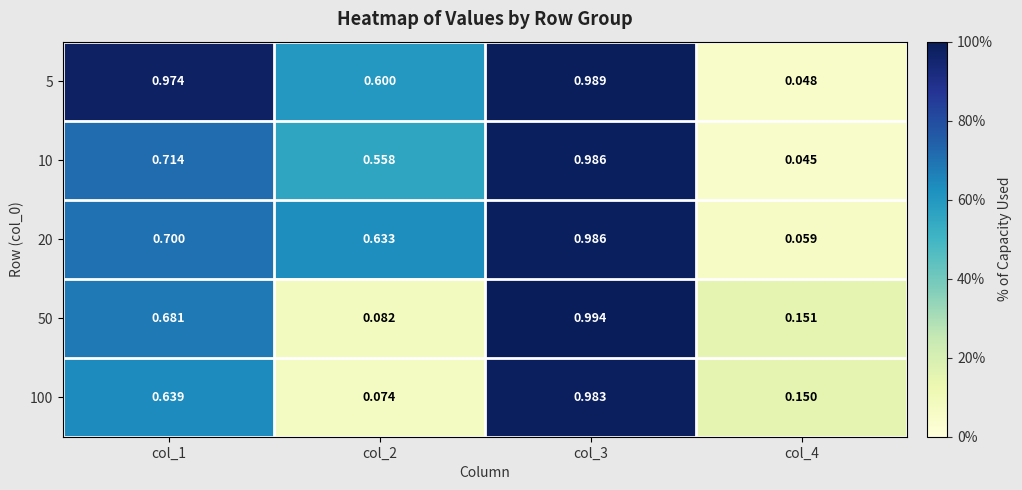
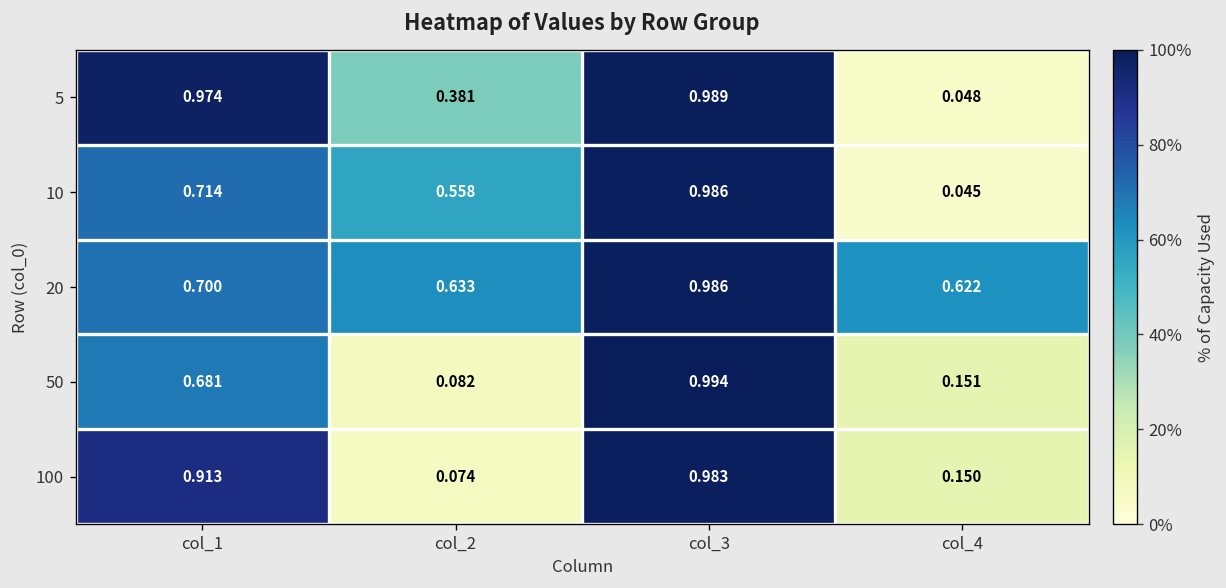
  {
    "5": {
      "col_1": 0.974,
-     "col_2": 0.600,
+     "col_2": 0.381,
      "col_3": 0.989,
      "col_4": 0.048
    },
    "10": {
      "col_1": 0.714,
      "col_2": 0.558,
      "col_3": 0.986,
      "col_4": 0.045
    },
    "20": {
      "col_1": 0.700,
      "col_2": 0.633,
      "col_3": 0.986,
-     "col_4": 0.059
+     "col_4": 0.622
    },
    "50": {
      "col_1": 0.681,
      "col_2": 0.082,
      "col_3": 0.994,
      "col_4": 0.151
    },
    "100": {
-     "col_1": 0.639,
+     "col_1": 0.913,
      "col_2": 0.074,
      "col_3": 0.983,
      "col_4": 0.150
    }
  }
